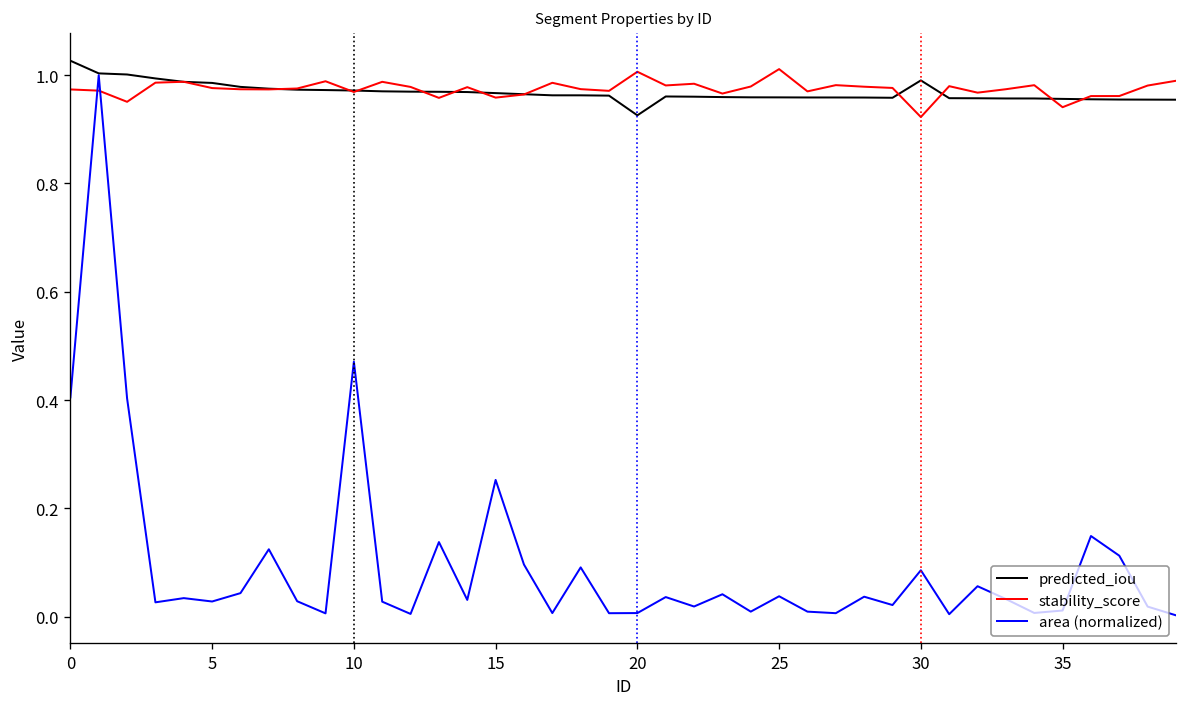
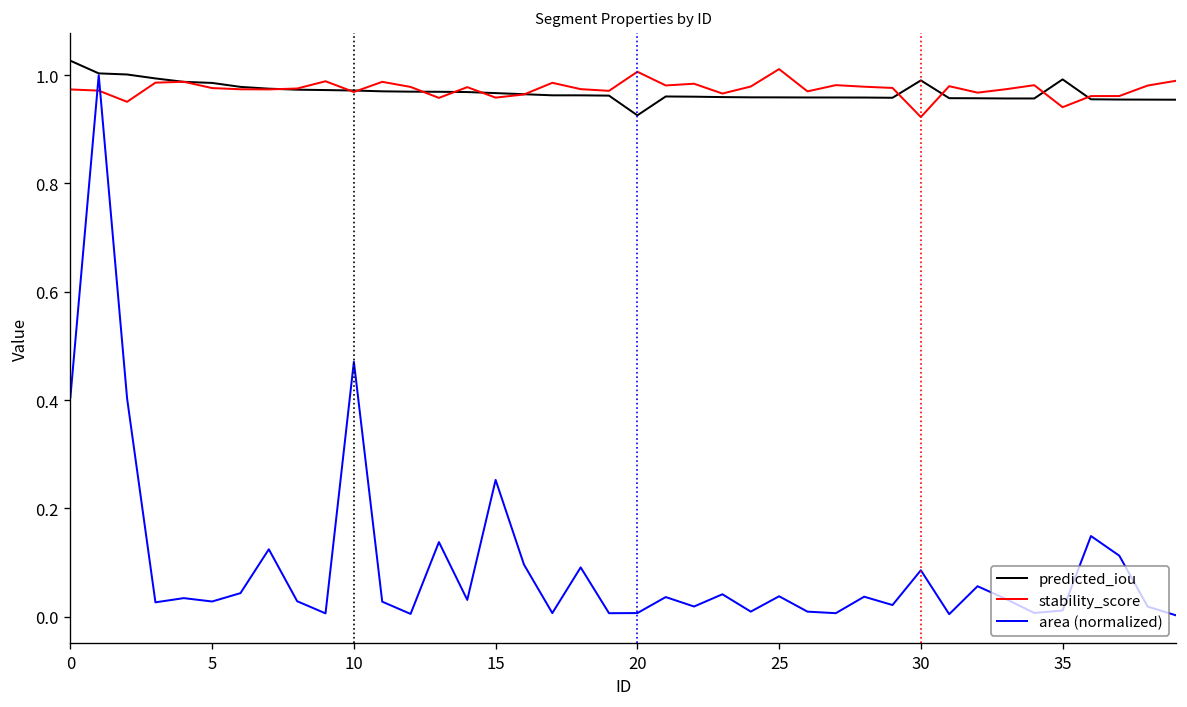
  {
    "predicted_iou": {
      "0": 1.03,
      "5": 0.99,
      "15": 0.97,
      "20": 0.93,
      "25": 0.96,
      "30": 0.99,
-     "35": 0.96
+     "35": 0.99
    },
    "stability_score": {
      "0": 0.97,
      "5": 0.98,
      "15": 0.96,
      "20": 1.01,
      "25": 1.01,
      "30": 0.92,
      "35": 0.94
    },
    "area (normalized)": {
      "0": 0.40,
      "5": 0.03,
      "10": 0.47,
      "15": 0.25,
      "20": 0.01,
      "25": 0.04,
      "30": 0.09
    }
  }
